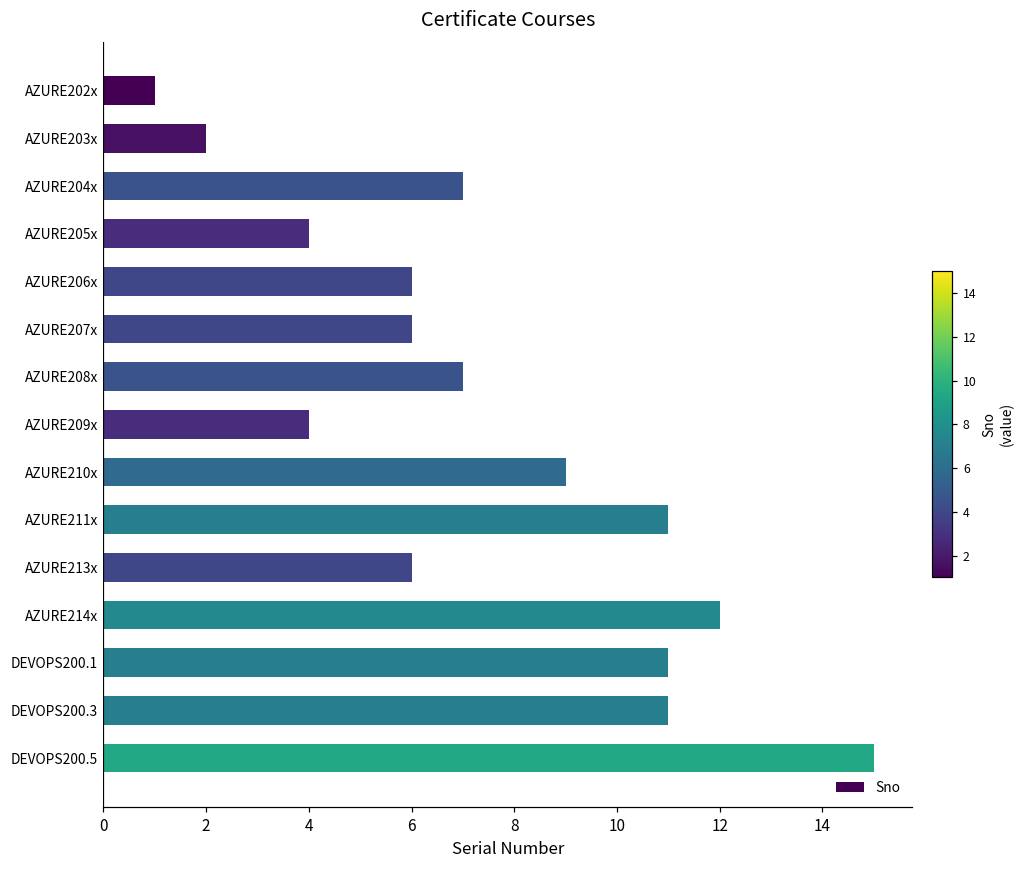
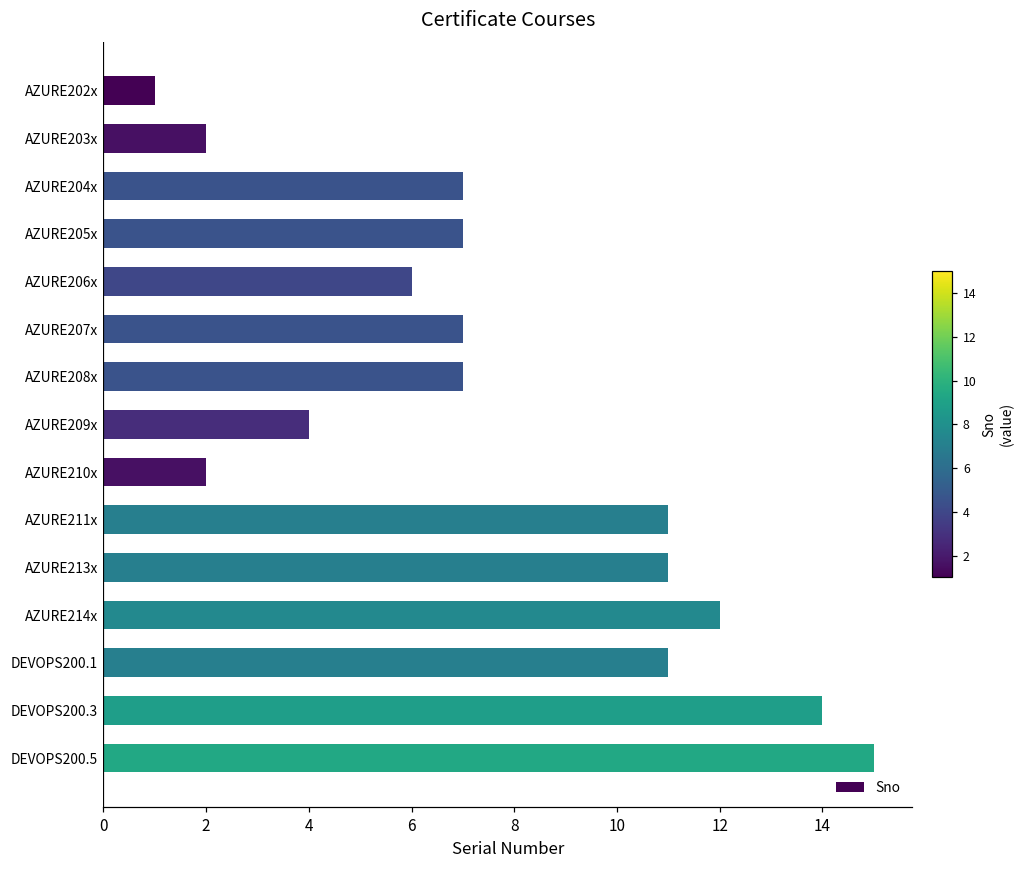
  {
    "AZURE202x": 1,
    "AZURE203x": 2,
    "AZURE204x": 7,
-   "AZURE205x": 4,
+   "AZURE205x": 7,
    "AZURE206x": 6,
-   "AZURE207x": 6,
+   "AZURE207x": 7,
    "AZURE208x": 7,
    "AZURE209x": 4,
-   "AZURE210x": 9,
+   "AZURE210x": 2,
    "AZURE211x": 11,
-   "AZURE213x": 6,
+   "AZURE213x": 11,
    "AZURE214x": 12,
    "DEVOPS200.1": 11,
-   "DEVOPS200.3": 11,
+   "DEVOPS200.3": 14,
    "DEVOPS200.5": 15
  }
